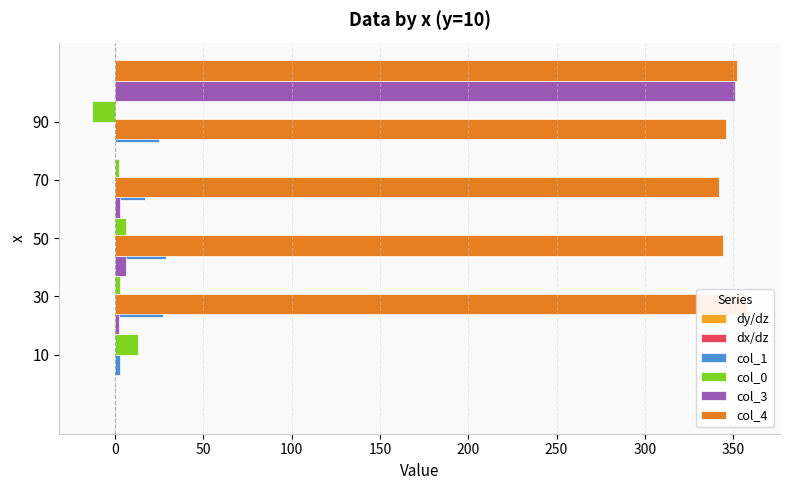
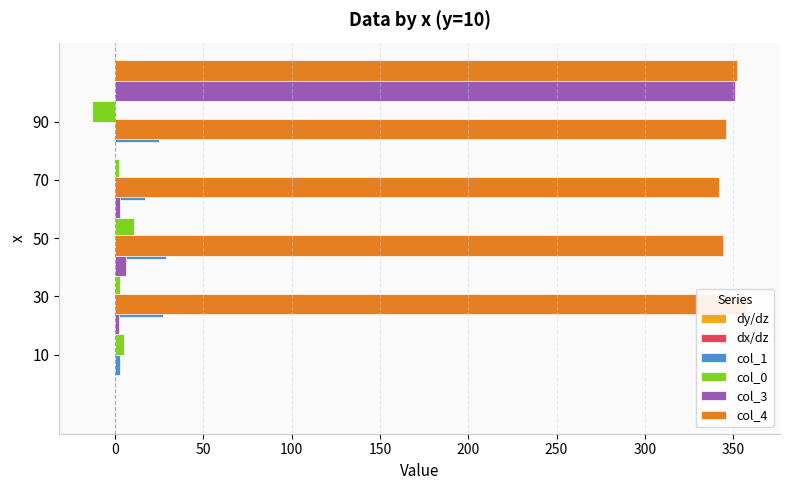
  {
    "col_1": {
      "10": 3
    },
    "col_0": {
      "90": -13,
      "70": 2,
-     "50": 6,
+     "50": 11,
      "30": 3,
-     "10": 13
+     "10": 5
    }
  }
